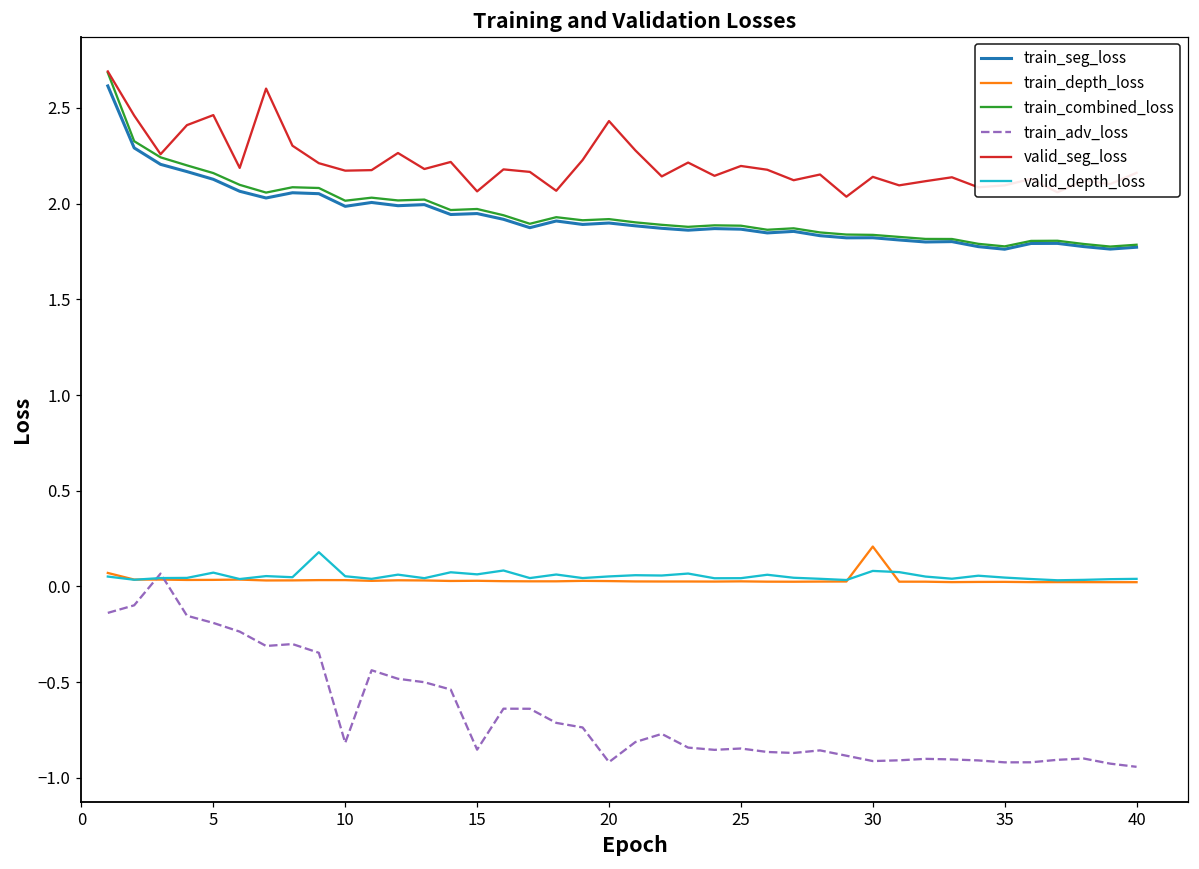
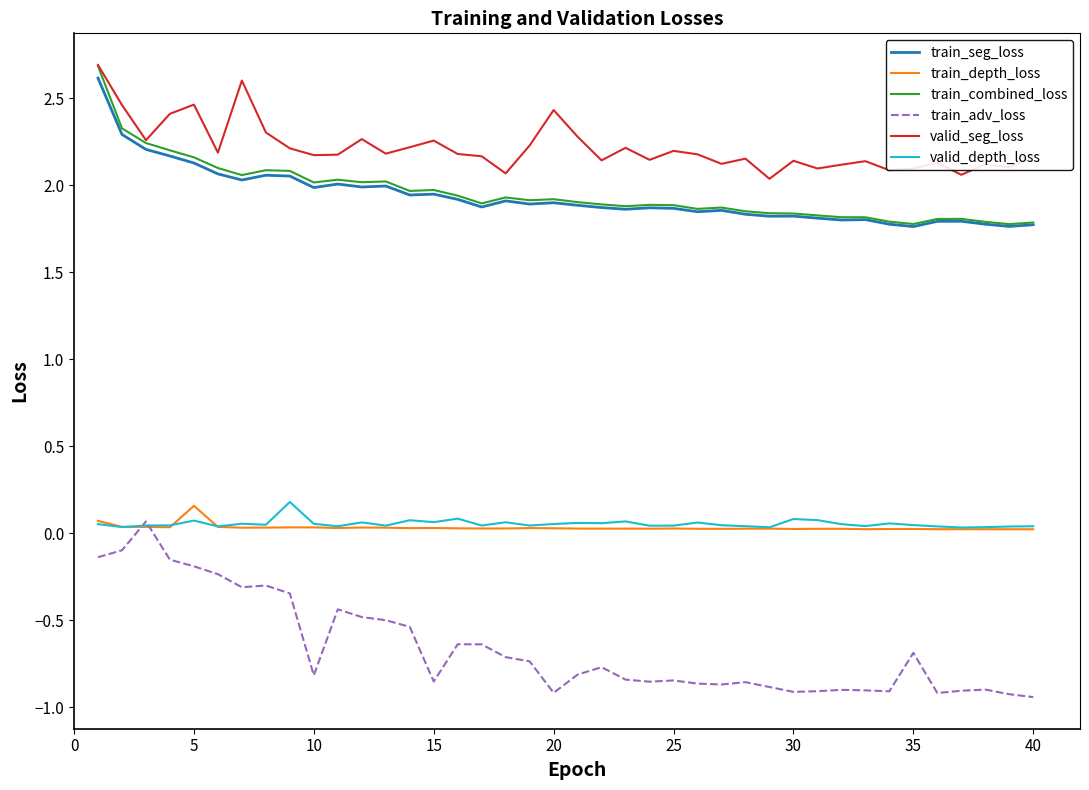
  {
    "train_seg_loss": {
      "5": 2.13,
      "10": 1.99,
      "15": 1.95,
      "20": 1.90,
      "25": 1.87,
      "30": 1.82,
      "35": 1.76
    },
    "train_depth_loss": {
-     "5": 0.03,
+     "5": 0.16,
      "10": 0.03,
      "15": 0.03,
      "20": 0.03,
      "25": 0.03,
-     "30": 0.21,
+     "30": 0.02,
      "35": 0.02,
      "40": 0.02
    },
    "train_combined_loss": {
      "5": 2.16,
      "10": 2.02,
      "15": 1.97,
      "20": 1.92,
      "25": 1.88,
      "30": 1.84,
      "35": 1.78
    },
    "train_adv_loss": {
      "5": -0.19,
      "10": -0.82,
      "15": -0.85,
      "20": -0.92,
      "25": -0.85,
      "30": -0.91,
-     "35": -0.92,
+     "35": -0.69,
      "40": -0.94
    },
    "valid_seg_loss": {
      "5": 2.46,
      "10": 2.17,
-     "15": 2.06,
+     "15": 2.26,
      "20": 2.43,
      "25": 2.20,
      "30": 2.14
    },
    "valid_depth_loss": {
      "5": 0.07,
      "10": 0.05,
      "15": 0.06,
      "20": 0.05,
      "25": 0.04,
      "30": 0.08,
      "35": 0.05,
      "40": 0.04
    }
  }
